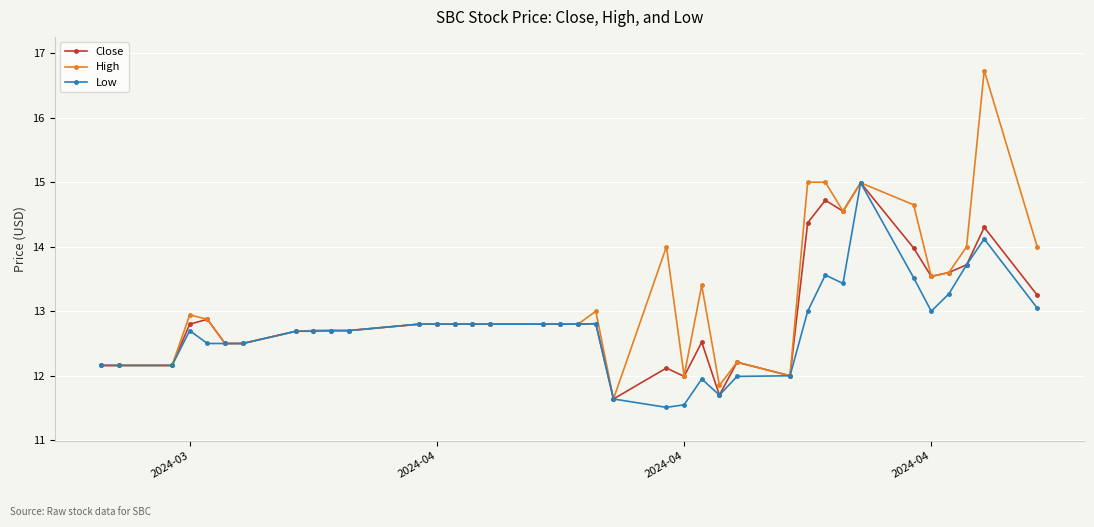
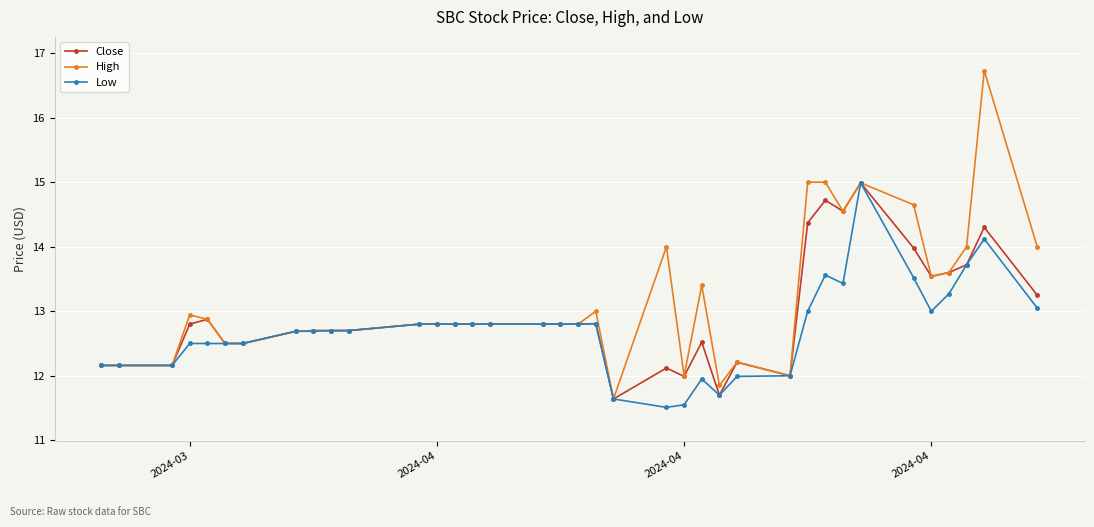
  {
    "Close": {
      "2024-03": 12.8
    },
    "High": {
      "2024-03": 12.9
    },
    "Low": {
-     "2024-03": 12.7
+     "2024-03": 12.5
    }
  }
